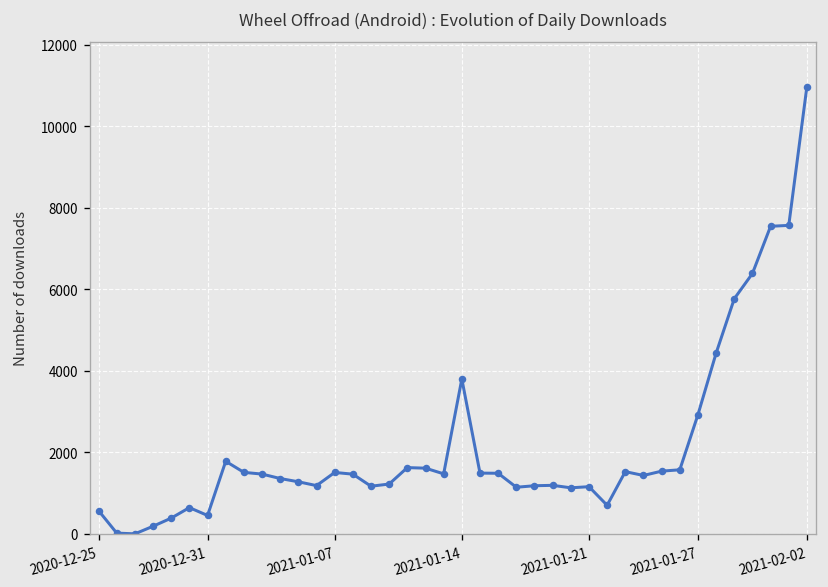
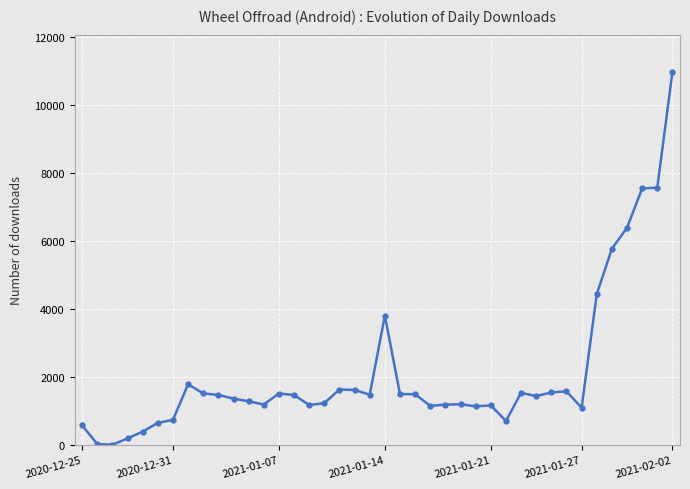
  {
    "2020-12-25": 600,
-   "2020-12-31": 500,
+   "2020-12-31": 700,
    "2021-01-07": 1500,
    "2021-01-14": 3800,
    "2021-01-21": 1200,
-   "2021-01-27": 2900,
+   "2021-01-27": 1100,
    "2021-02-02": 11000
  }
